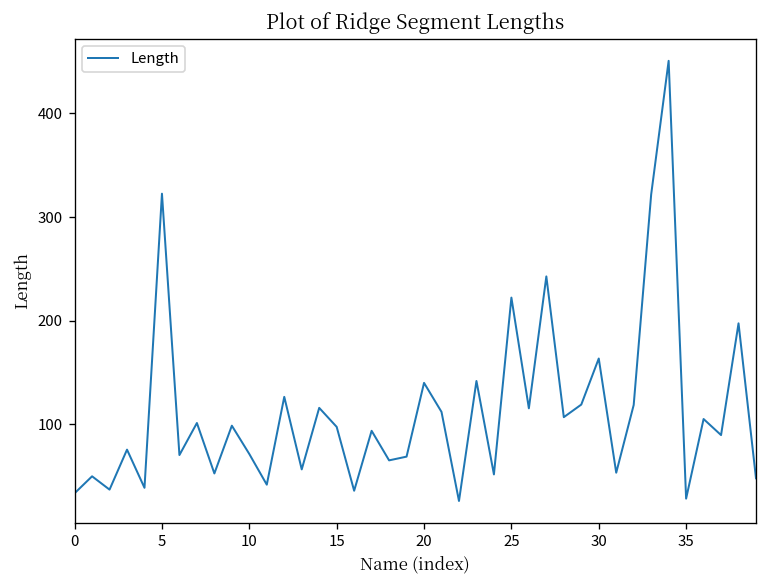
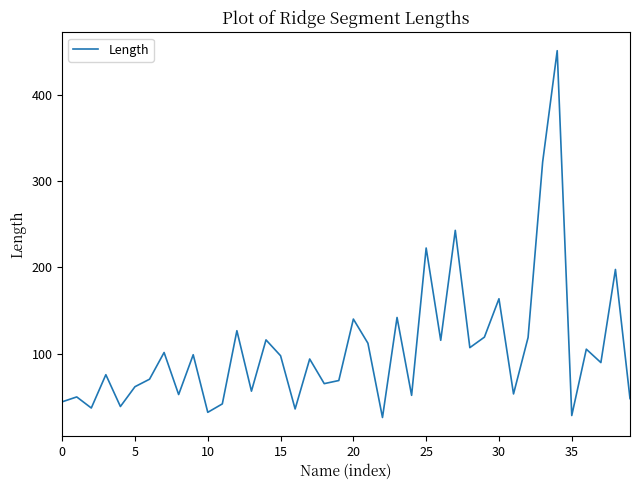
  {
-   "0": 30,
-   "5": 320,
-   "10": 70,
+   "0": 40,
+   "5": 60,
+   "10": 30,
    "15": 100,
    "20": 140,
    "25": 220,
    "30": 160,
    "35": 30
  }
